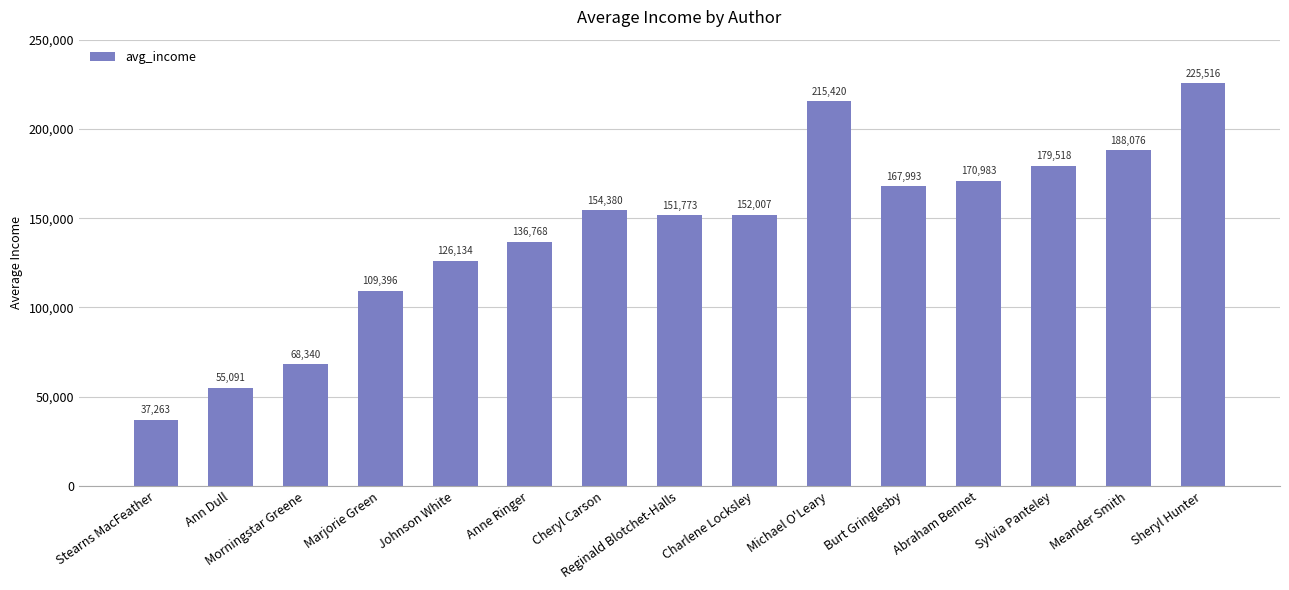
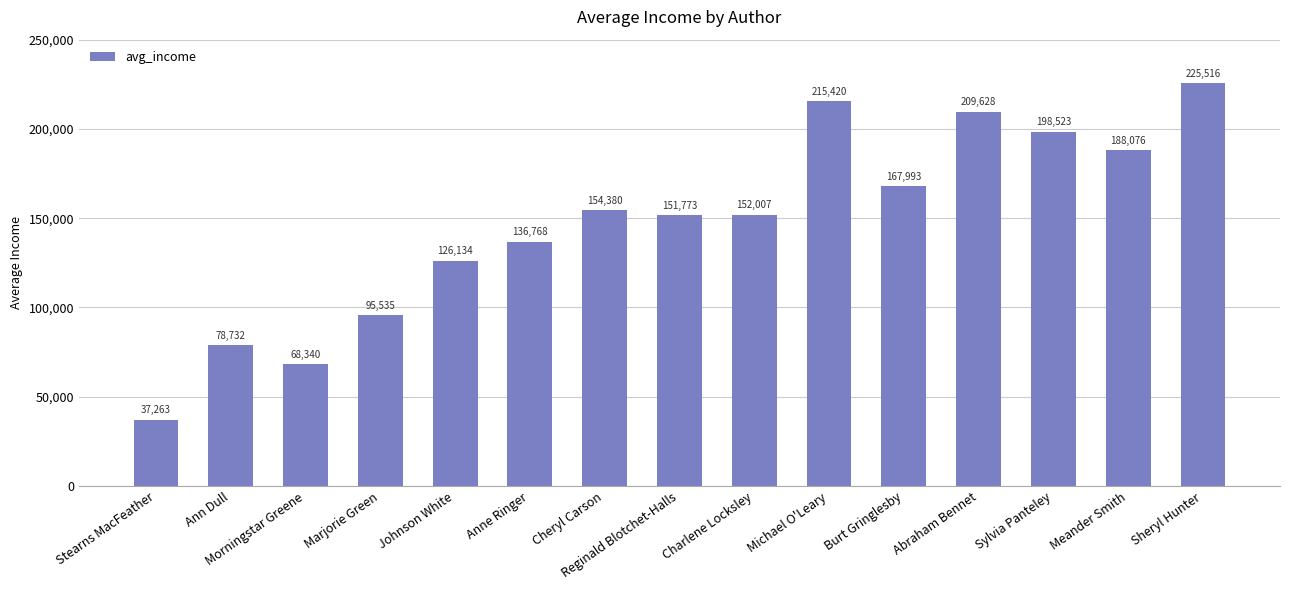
  {
    "Stearns MacFeather": "37,263",
-   "Ann Dull": "55,091",
+   "Ann Dull": "78,732",
    "Morningstar Greene": "68,340",
-   "Marjorie Green": "109,396",
+   "Marjorie Green": "95,535",
    "Johnson White": "126,134",
    "Anne Ringer": "136,768",
    "Cheryl Carson": "154,380",
    "Reginald Blotchet-Halls": "151,773",
    "Charlene Locksley": "152,007",
    "Michael O'Leary": "215,420",
    "Burt Gringlesby": "167,993",
-   "Abraham Bennet": "170,983",
-   "Sylvia Panteley": "179,518",
+   "Abraham Bennet": "209,628",
+   "Sylvia Panteley": "198,523",
    "Meander Smith": "188,076",
    "Sheryl Hunter": "225,516"
  }
